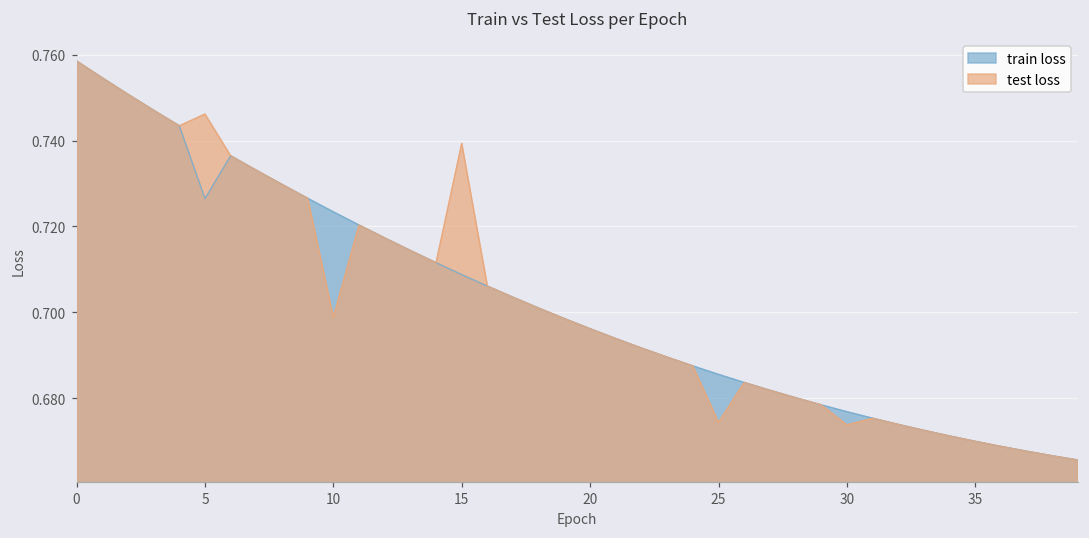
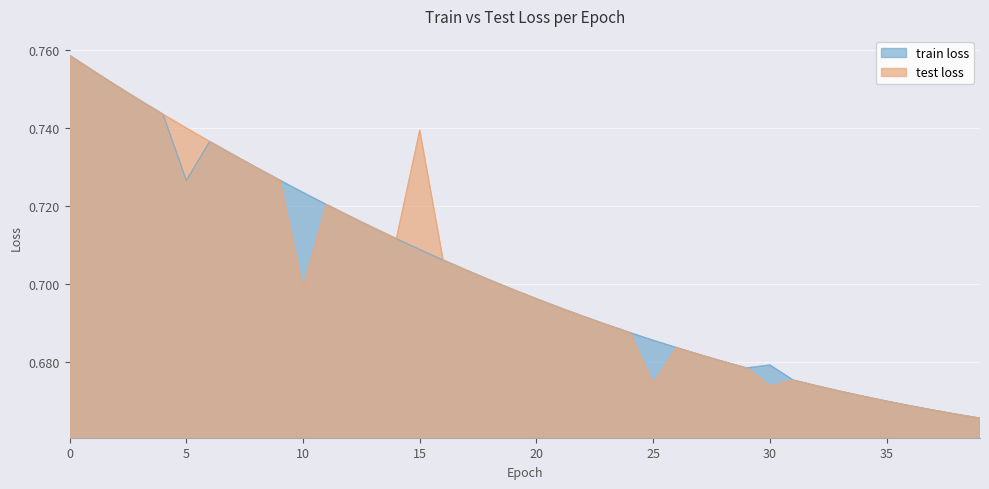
  {
    "train loss": {
      "5": 0.727,
      "10": 0.723,
      "15": 0.709,
      "25": 0.686,
-     "30": 0.677
+     "30": 0.679
    },
    "test loss": {
-     "5": 0.746,
+     "5": 0.740,
      "10": 0.699,
      "15": 0.739,
      "25": 0.674,
      "30": 0.674
    }
  }
